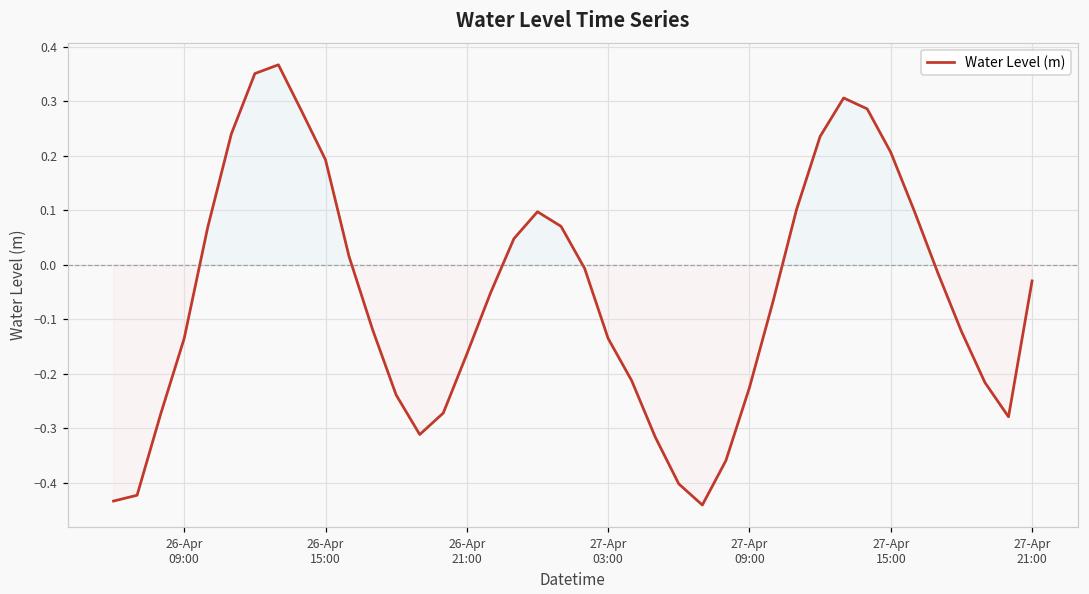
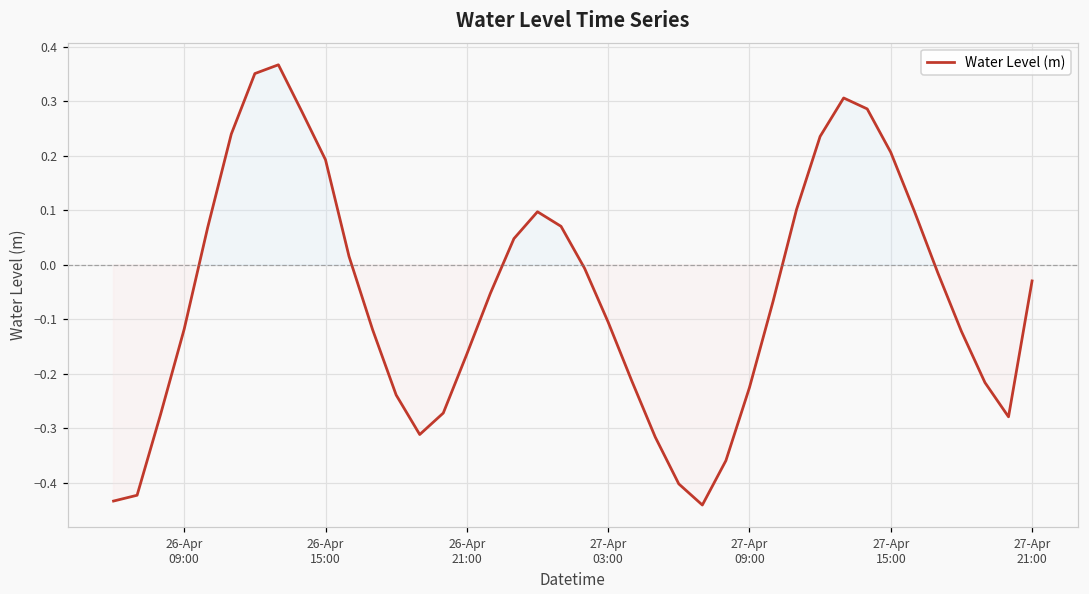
  {
-   "26-Apr 09:00": -0.13,
+   "26-Apr 09:00": -0.12,
    "26-Apr 15:00": 0.19,
    "26-Apr 21:00": -0.16,
-   "27-Apr 03:00": -0.13,
+   "27-Apr 03:00": -0.10,
    "27-Apr 09:00": -0.23,
    "27-Apr 15:00": 0.21,
    "27-Apr 21:00": -0.03
  }
